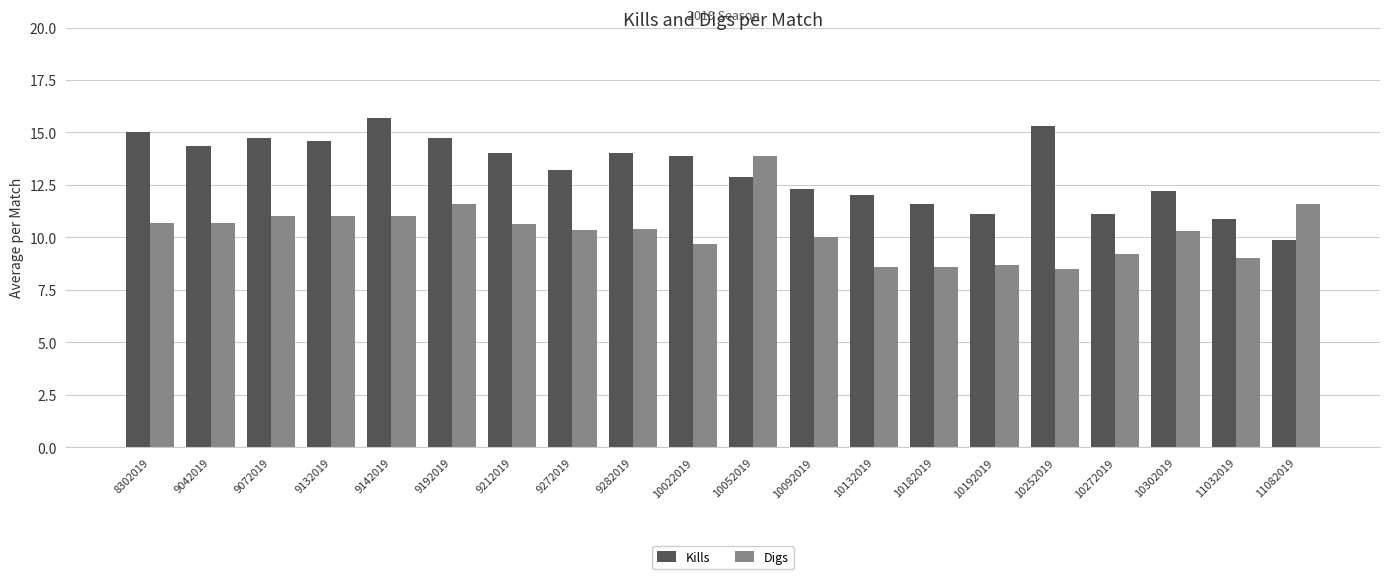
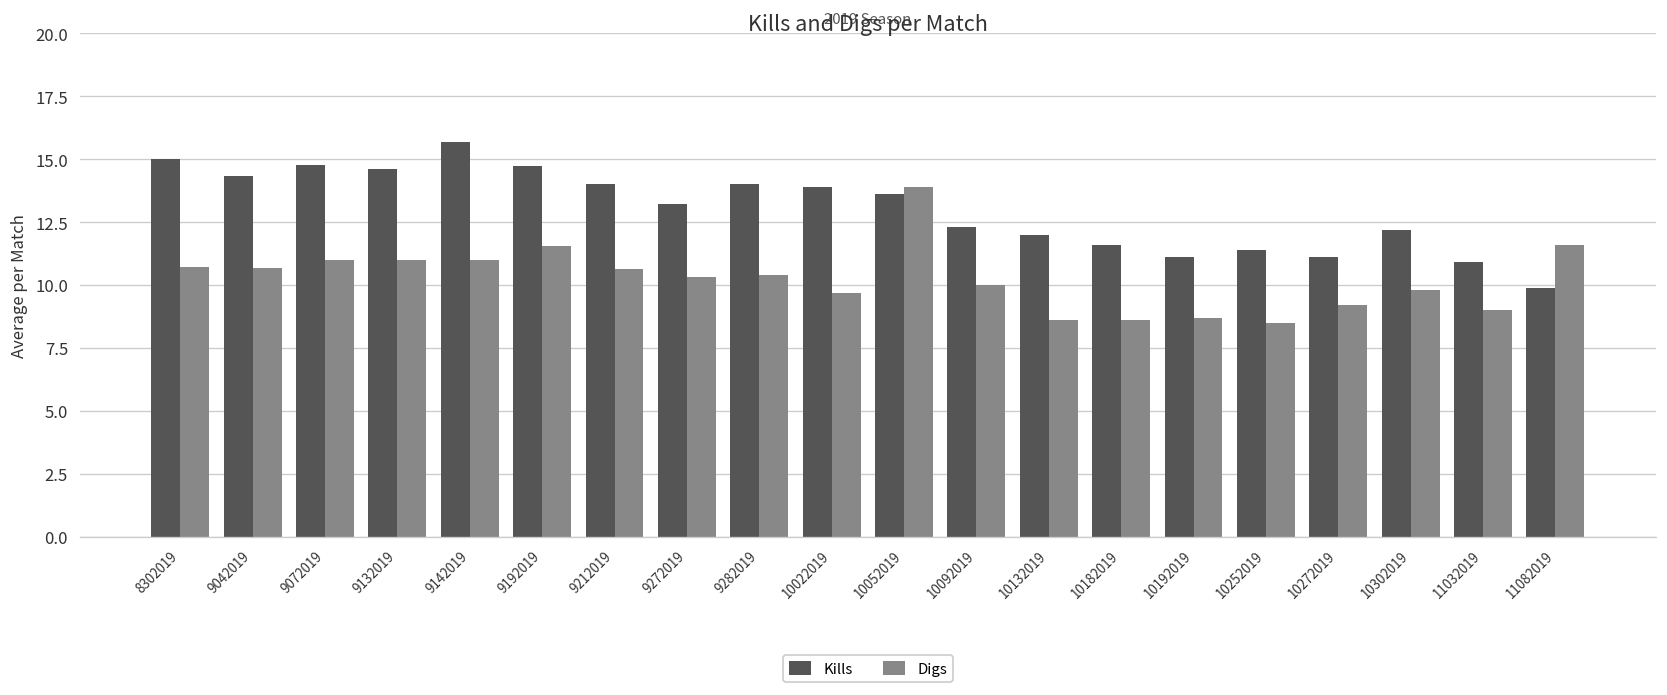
  {
    "Kills": {
      "8302019": 15.0,
      "9042019": 14.3,
      "9072019": 14.8,
      "9132019": 14.6,
      "9142019": 15.7,
      "9192019": 14.7,
      "9212019": 14.0,
      "9272019": 13.2,
      "9282019": 14.0,
      "10022019": 13.9,
-     "10052019": 12.9,
+     "10052019": 13.6,
      "10092019": 12.3,
      "10132019": 12.0,
      "10182019": 11.6,
      "10192019": 11.1,
-     "10252019": 15.3,
+     "10252019": 11.4,
      "10272019": 11.1,
      "10302019": 12.2,
      "11032019": 10.9,
      "11082019": 9.9
    },
    "Digs": {
      "8302019": 10.7,
      "9042019": 10.7,
      "9072019": 11.0,
      "9132019": 11.0,
      "9142019": 11.0,
      "9192019": 11.6,
      "9212019": 10.6,
      "9272019": 10.3,
      "9282019": 10.4,
      "10022019": 9.7,
      "10052019": 13.9,
      "10092019": 10.0,
      "10132019": 8.6,
      "10182019": 8.6,
      "10192019": 8.7,
      "10252019": 8.5,
      "10272019": 9.2,
-     "10302019": 10.3,
+     "10302019": 9.8,
      "11032019": 9.0,
      "11082019": 11.6
    }
  }
